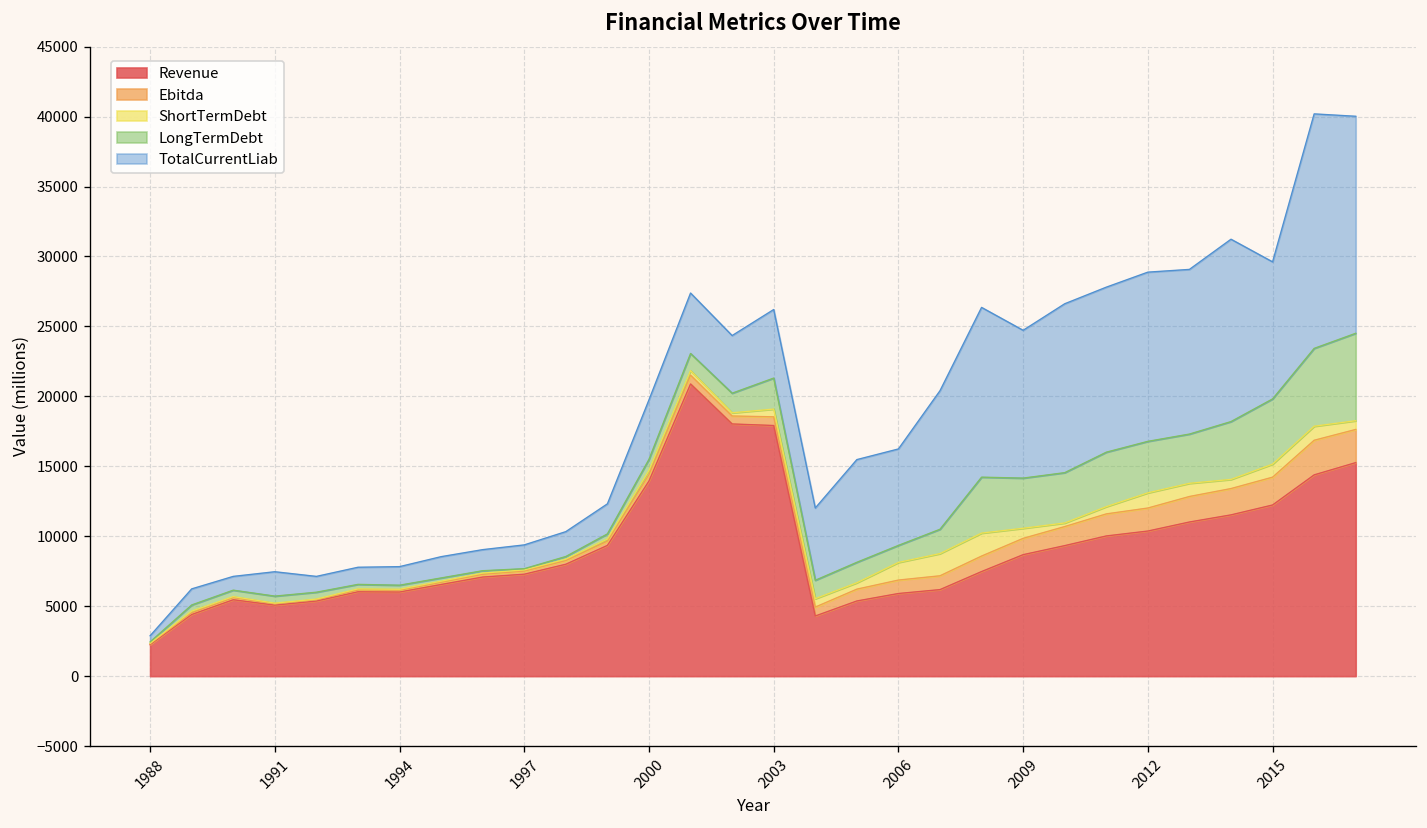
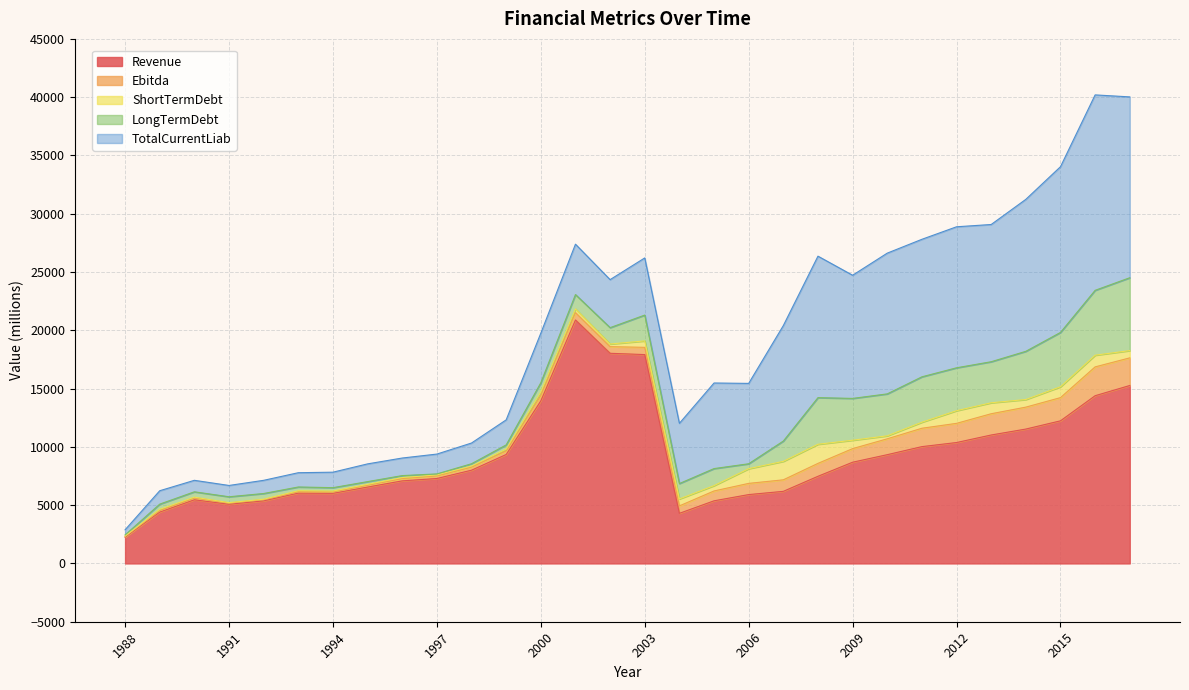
  {
    "Revenue": {
      "1997": 7300,
      "2000": 13900,
      "2003": 17900,
      "2006": 5900,
      "2009": 8700,
      "2012": 10400,
      "2015": 12200
    },
    "Ebitda": {
      "2000": 500,
      "2003": 600,
      "2006": 1000,
      "2009": 1200,
      "2012": 1600,
      "2015": 2000
    },
    "ShortTermDebt": {
      "2000": 300,
      "2003": 600,
      "2006": 1300,
      "2009": 700,
      "2012": 1100,
      "2015": 900
    },
    "LongTermDebt": {
      "1991": 500,
      "1994": 300,
      "2000": 800,
      "2003": 2200,
-     "2006": 1200,
+     "2006": 400,
      "2009": 3600,
      "2012": 3700,
      "2015": 4700
    },
    "TotalCurrentLiab": {
      "1988": 400,
-     "1991": 1700,
+     "1991": 1000,
      "1994": 1300,
      "1997": 1700,
      "2000": 4300,
      "2003": 4900,
      "2006": 6900,
      "2009": 10600,
      "2012": 12100,
-     "2015": 9800
+     "2015": 14200
    }
  }
